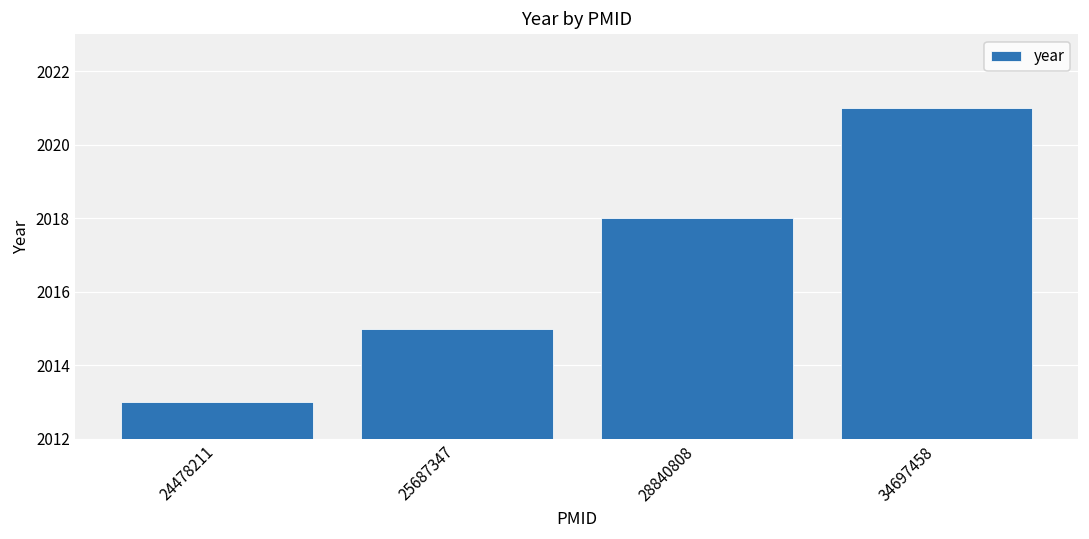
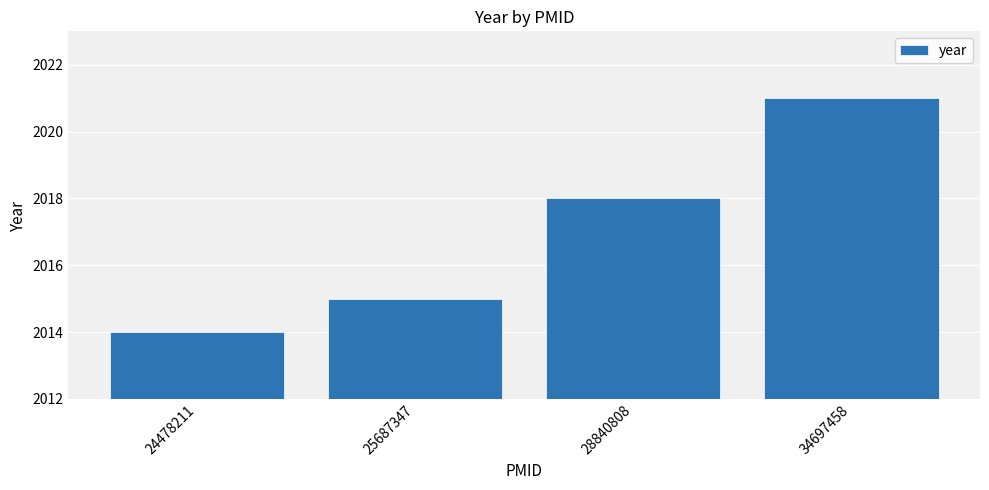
  {
-   "24478211": 2013,
+   "24478211": 2014,
    "25687347": 2015,
    "28840808": 2018,
    "34697458": 2021
  }
